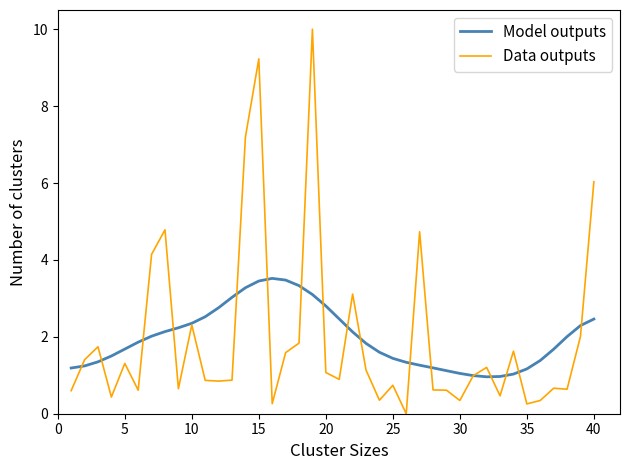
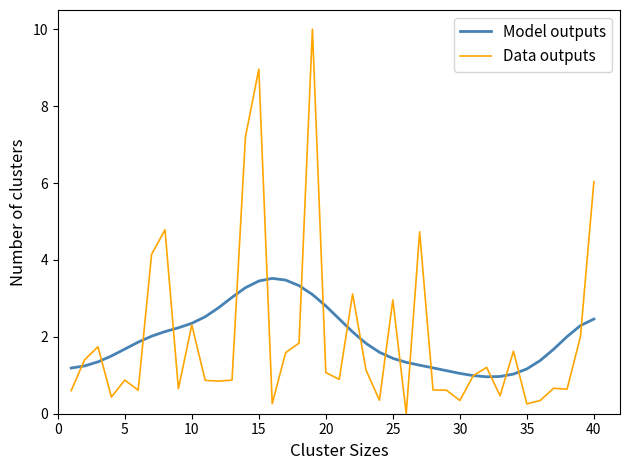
  {
    "Model outputs": {
      "5": 1.7,
      "15": 3.5,
      "20": 2.8,
      "25": 1.4,
      "30": 1.0,
      "35": 1.2,
      "40": 2.5
    },
    "Data outputs": {
-     "5": 1.3,
-     "15": 9.2,
+     "5": 0.9,
+     "15": 9.0,
      "20": 1.1,
-     "25": 0.7,
+     "25": 3.0,
      "30": 0.3,
      "35": 0.3,
      "40": 6.0
    }
  }
